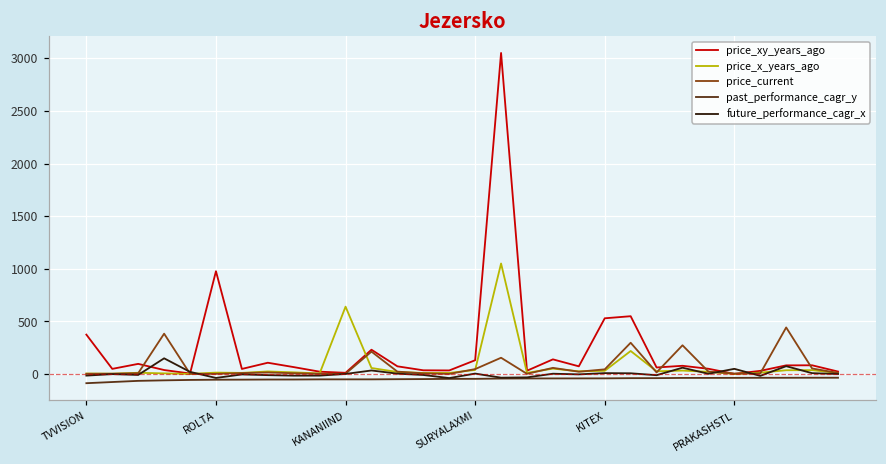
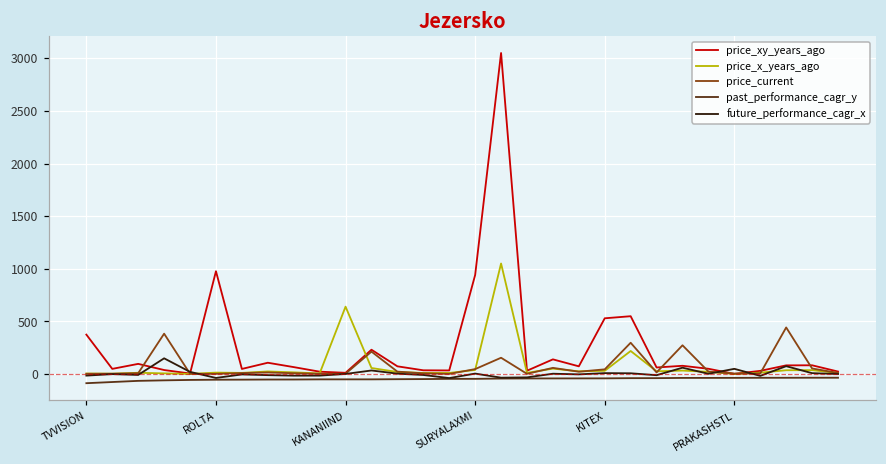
  {
    "price_xy_years_ago": {
      "TVVISION": 400,
      "ROLTA": 1000,
-     "SURYALAXMI": 100,
+     "SURYALAXMI": 900,
      "KITEX": 500
    },
    "price_x_years_ago": {
      "KANANIIND": 600
    }
  }
